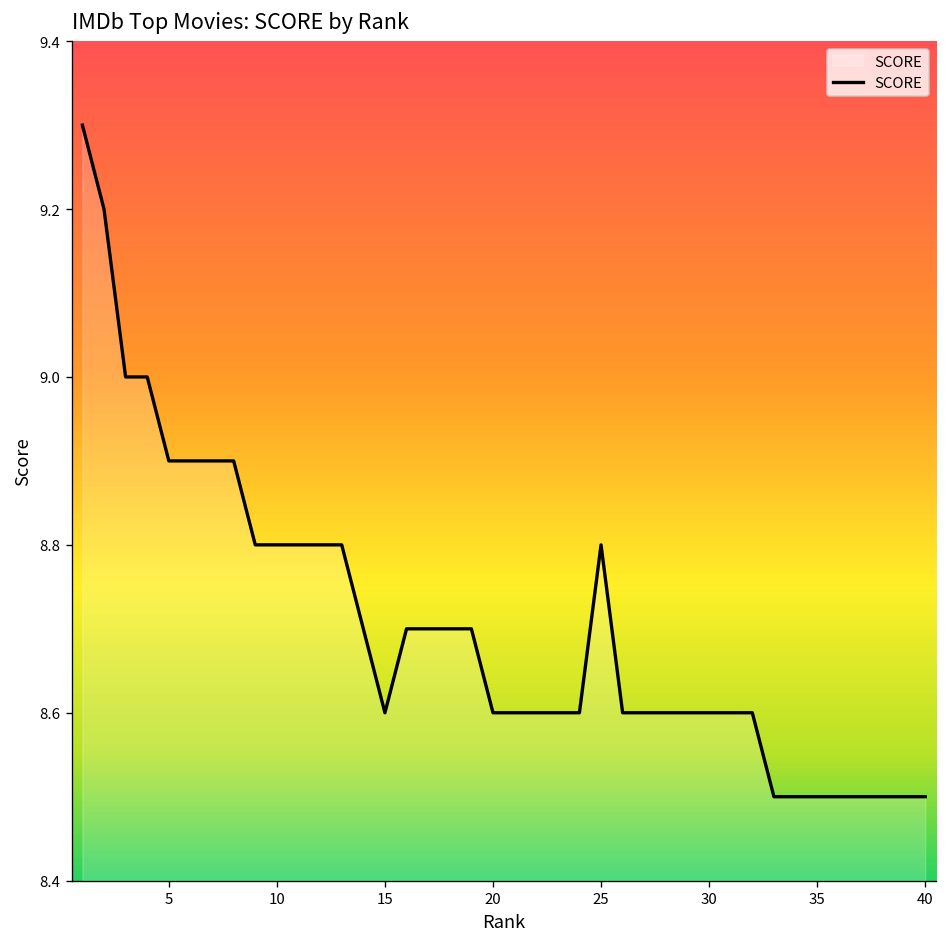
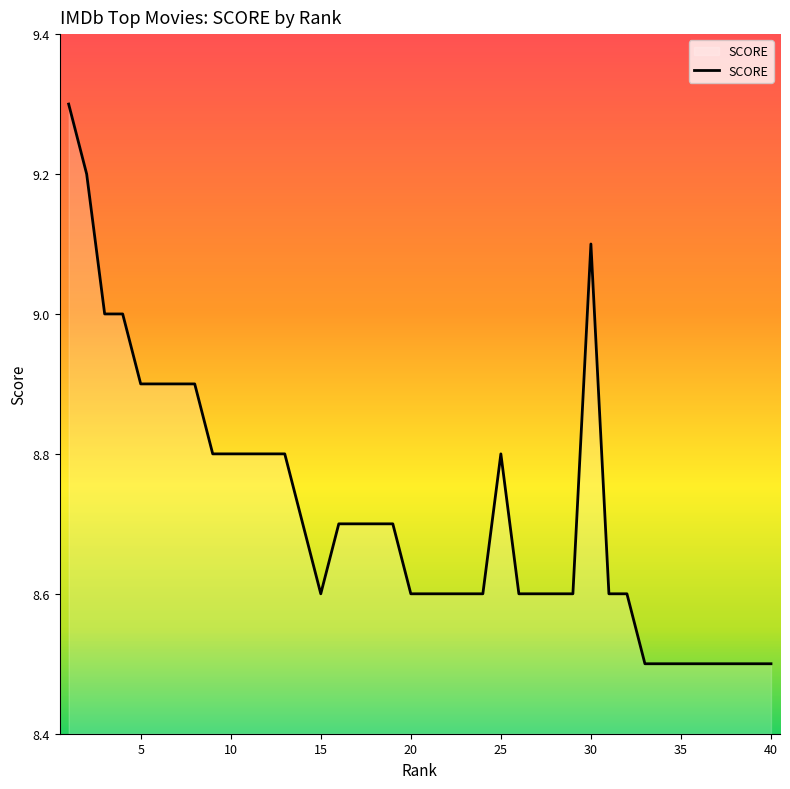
  {
    "5": 8.9,
    "10": 8.8,
    "15": 8.6,
    "20": 8.6,
    "25": 8.8,
-   "30": 8.6,
+   "30": 9.1,
    "35": 8.5,
    "40": 8.5
  }
